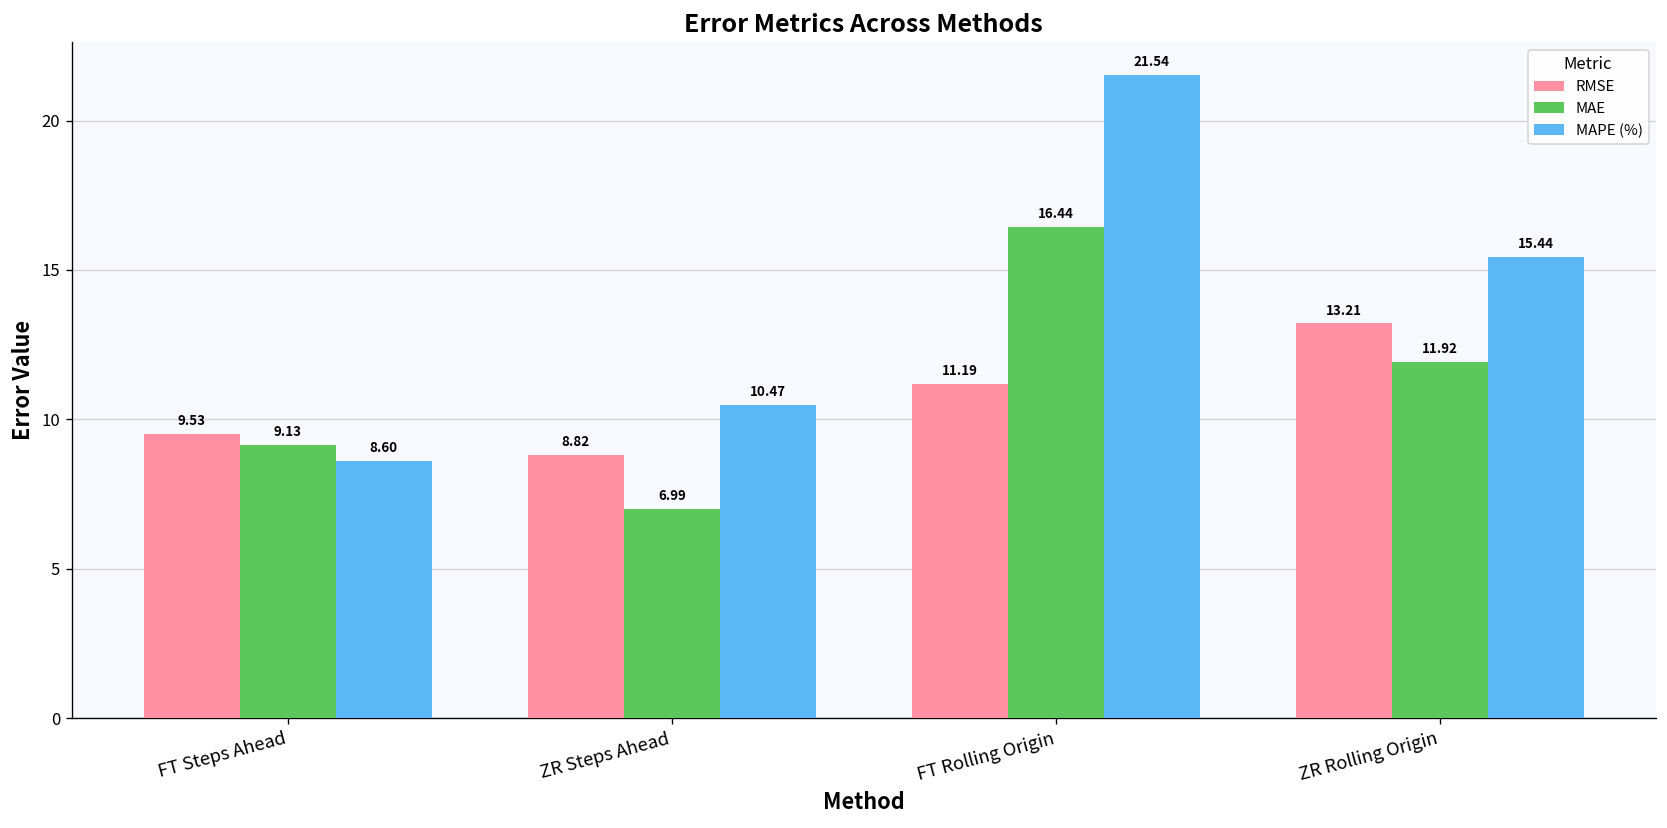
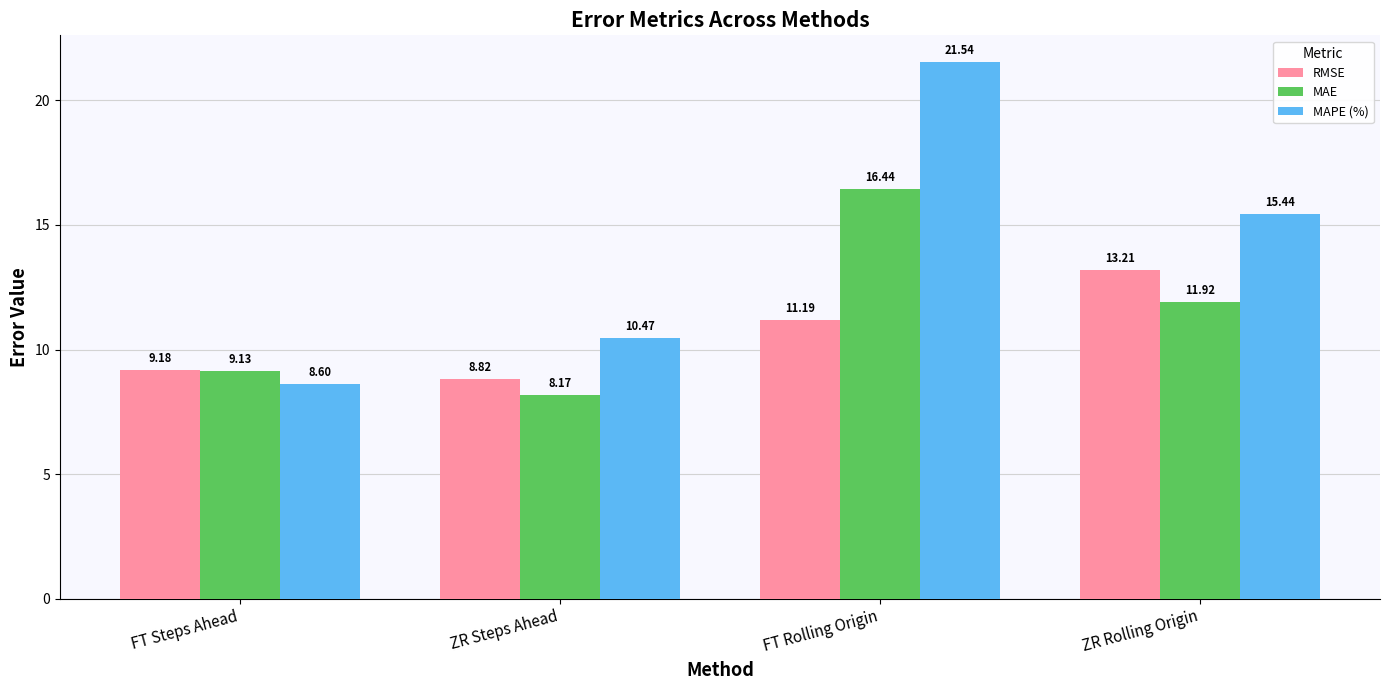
  {
    "RMSE": {
-     "FT Steps Ahead": 9.53,
+     "FT Steps Ahead": 9.18,
      "ZR Steps Ahead": 8.82,
      "FT Rolling Origin": 11.19,
      "ZR Rolling Origin": 13.21
    },
    "MAE": {
      "FT Steps Ahead": 9.13,
-     "ZR Steps Ahead": 6.99,
+     "ZR Steps Ahead": 8.17,
      "FT Rolling Origin": 16.44,
      "ZR Rolling Origin": 11.92
    },
    "MAPE (%)": {
      "FT Steps Ahead": 8.60,
      "ZR Steps Ahead": 10.47,
      "FT Rolling Origin": 21.54,
      "ZR Rolling Origin": 15.44
    }
  }
